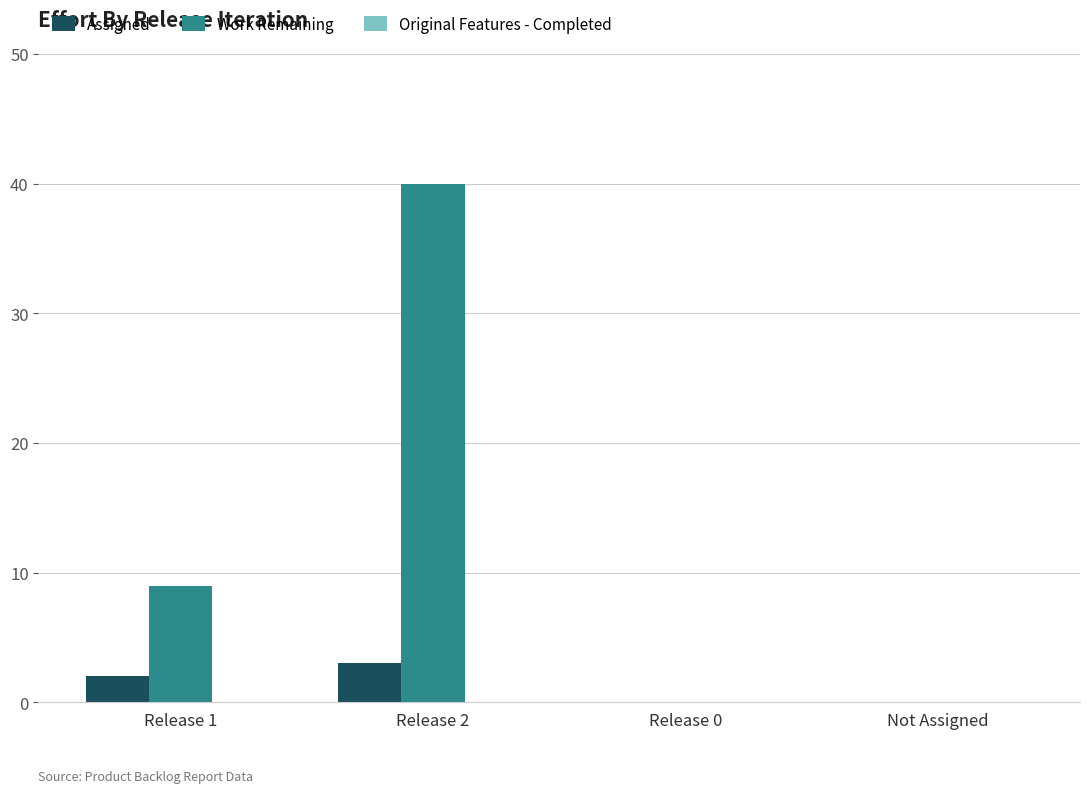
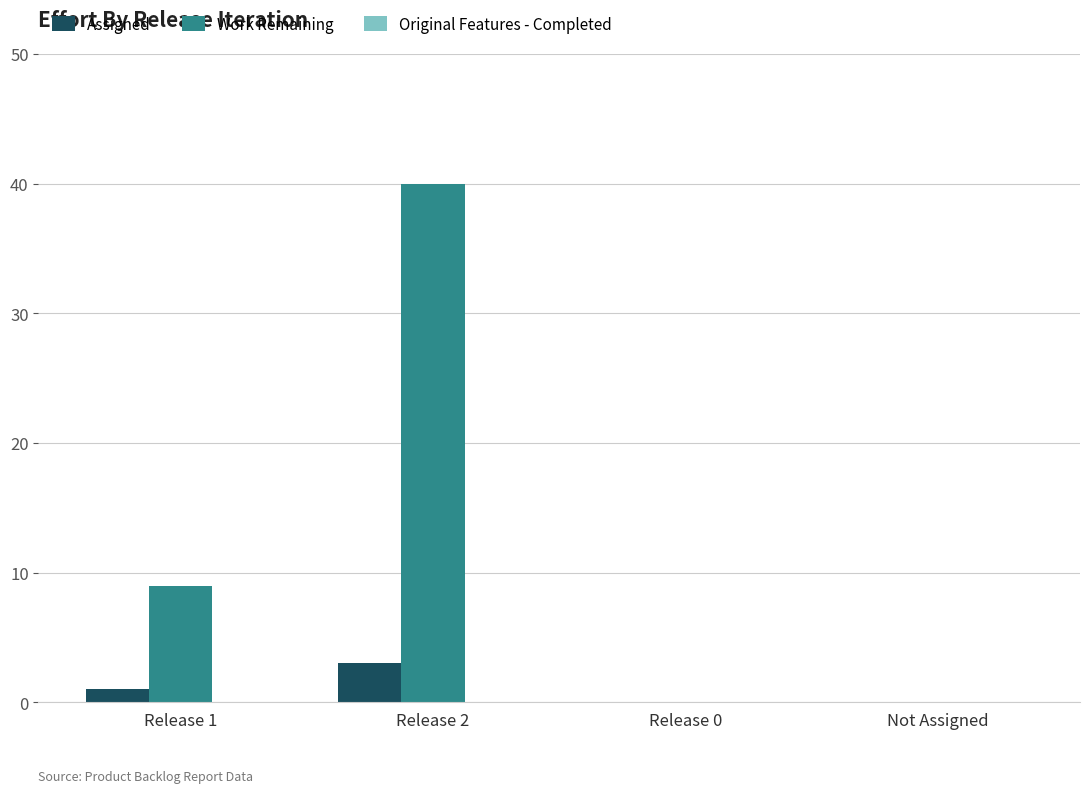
  {
    "Assigned": {
-     "Release 1": 2,
+     "Release 1": 1,
      "Release 2": 3,
      "Release 0": 0,
      "Not Assigned": 0
    },
    "Work Remaining": {
      "Release 1": 9,
      "Release 2": 40,
      "Release 0": 0,
      "Not Assigned": 0
    },
    "Original Features - Completed": {
      "Release 1": 0,
      "Release 2": 0,
      "Release 0": 0,
      "Not Assigned": 0
    }
  }
